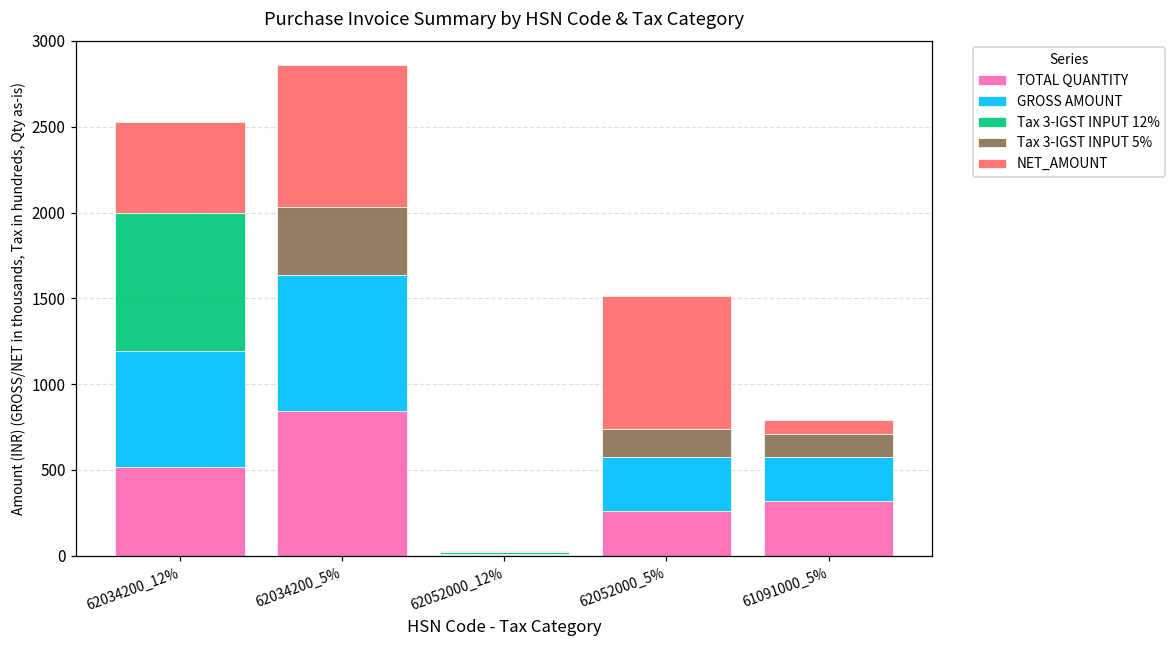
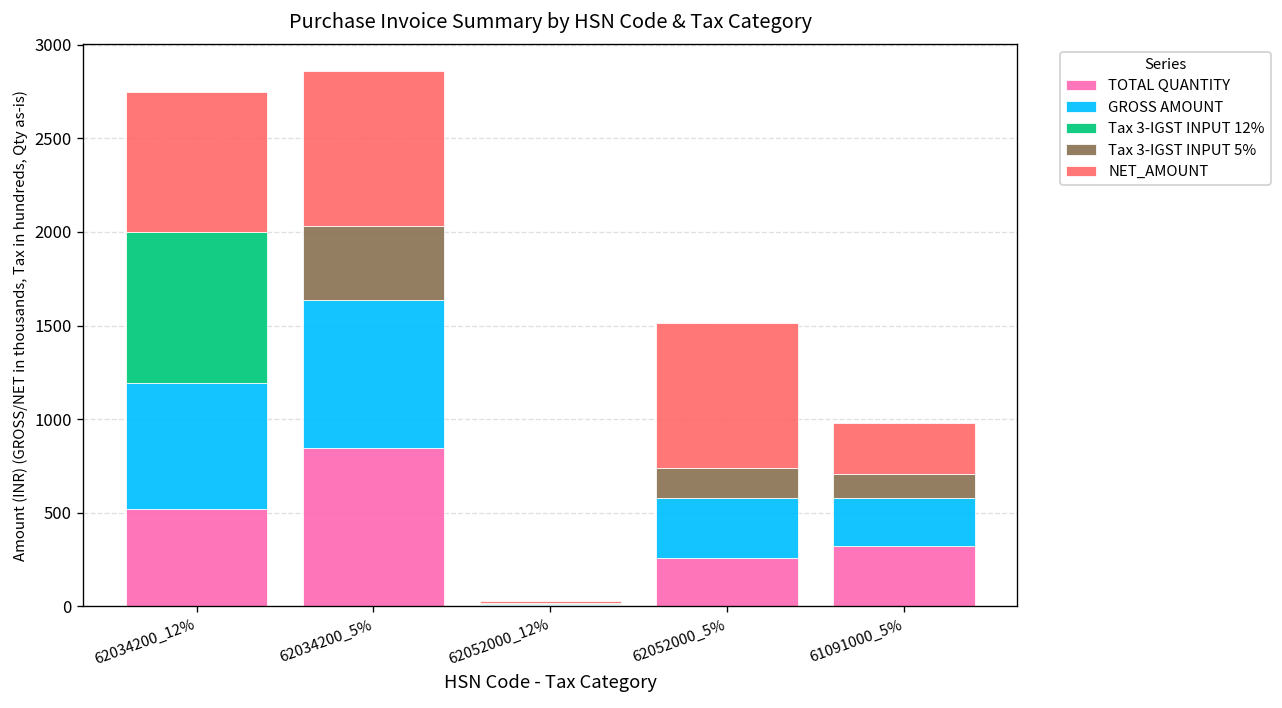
  {
    "TOTAL QUANTITY": {
      "62034200_12%": 520,
      "62034200_5%": 850,
      "62052000_5%": 260,
      "61091000_5%": 320
    },
    "GROSS AMOUNT": {
      "62034200_12%": 670,
      "62034200_5%": 790,
      "62052000_5%": 320,
      "61091000_5%": 260
    },
    "Tax 3-IGST INPUT 12%": {
      "62034200_12%": 810,
      "62034200_5%": 0,
      "62052000_5%": 0,
      "61091000_5%": 0
    },
    "Tax 3-IGST INPUT 5%": {
      "62034200_12%": 0,
      "62034200_5%": 390,
      "62052000_12%": 0,
      "62052000_5%": 160,
      "61091000_5%": 130
    },
    "NET_AMOUNT": {
-     "62034200_12%": 530,
+     "62034200_12%": 750,
      "62034200_5%": 830,
      "62052000_5%": 780,
-     "61091000_5%": 90
+     "61091000_5%": 270
    }
  }
